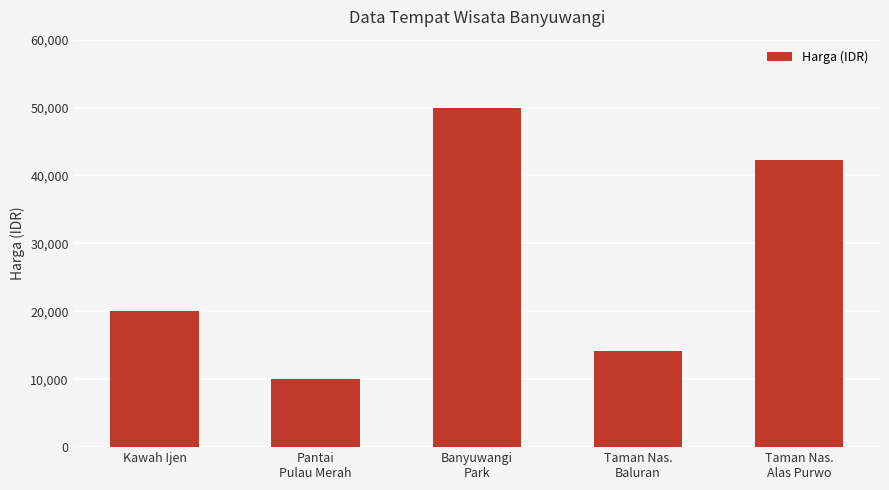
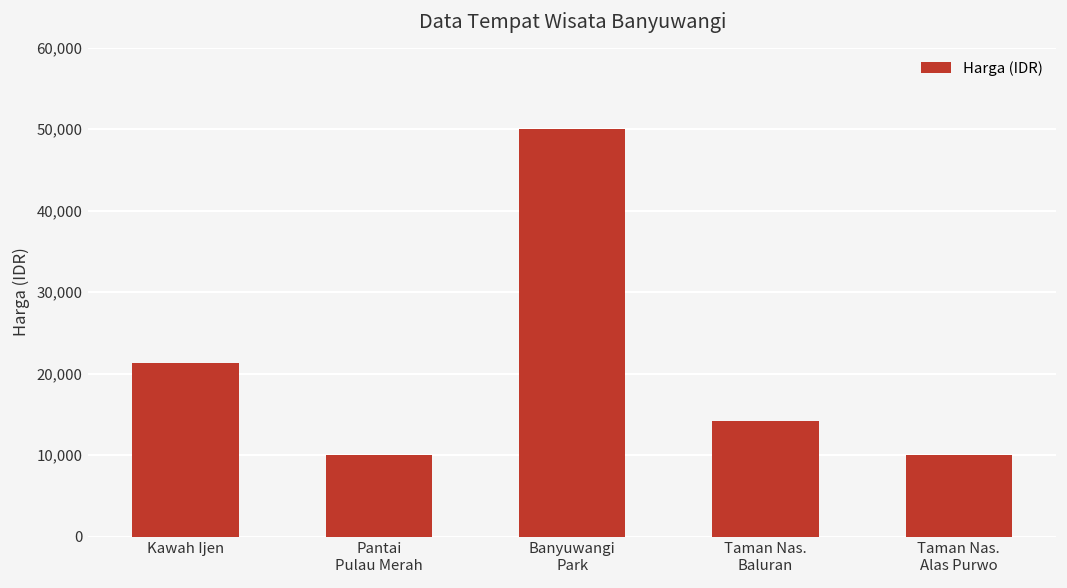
  {
-   "Kawah Ijen": "20,000",
+   "Kawah Ijen": "21,000",
    "Pantai Pulau Merah": "10,000",
    "Banyuwangi Park": "50,000",
    "Taman Nas. Baluran": "14,000",
-   "Taman Nas. Alas Purwo": "42,000"
+   "Taman Nas. Alas Purwo": "10,000"
  }
